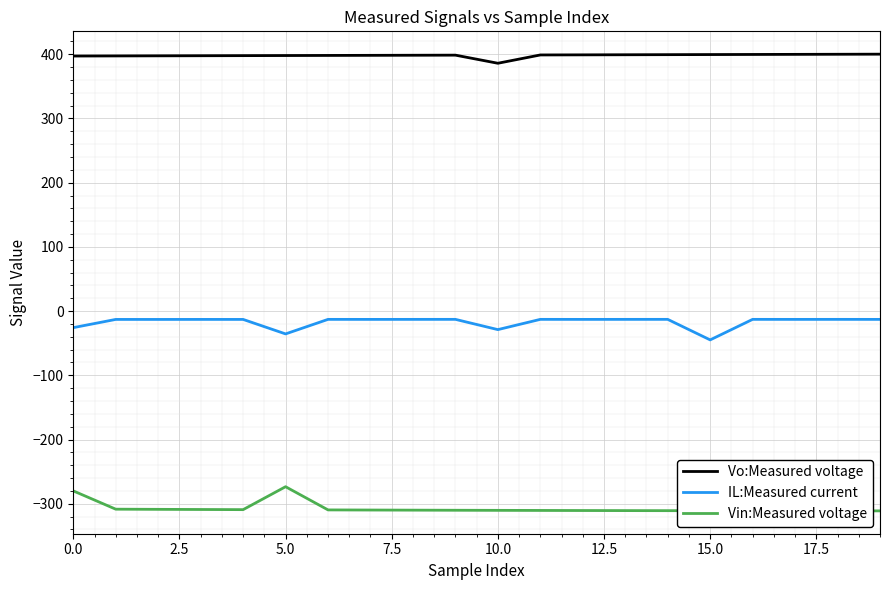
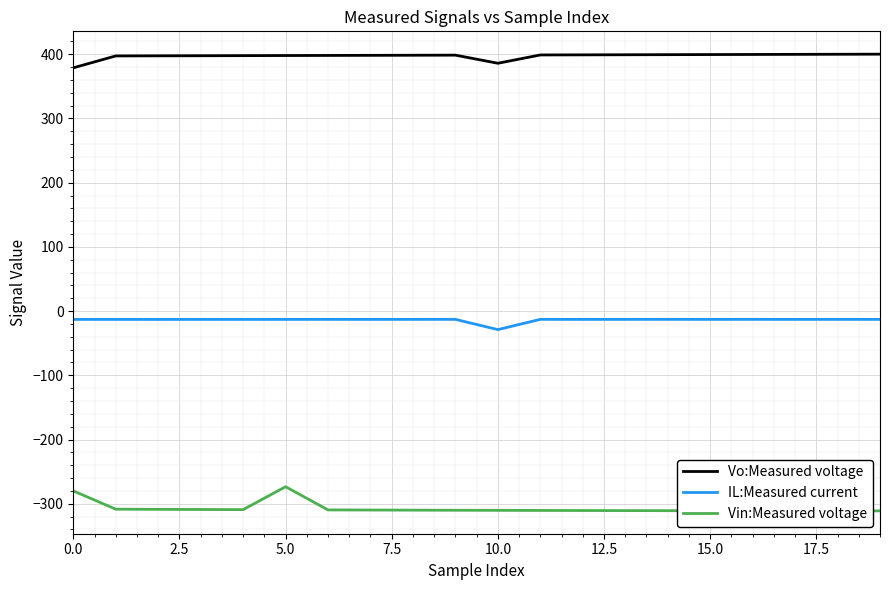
  {
    "Vo:Measured voltage": {
-     "0.0": 400,
+     "0.0": 380,
      "5.0": 400,
      "10.0": 390,
      "15.0": 400
    },
    "IL:Measured current": {
-     "0.0": -30,
-     "5.0": -40,
+     "0.0": -10,
+     "5.0": -10,
      "10.0": -30,
-     "15.0": -40
+     "15.0": -10
    },
    "Vin:Measured voltage": {
      "0.0": -280,
      "5.0": -270,
      "10.0": -310
    }
  }
